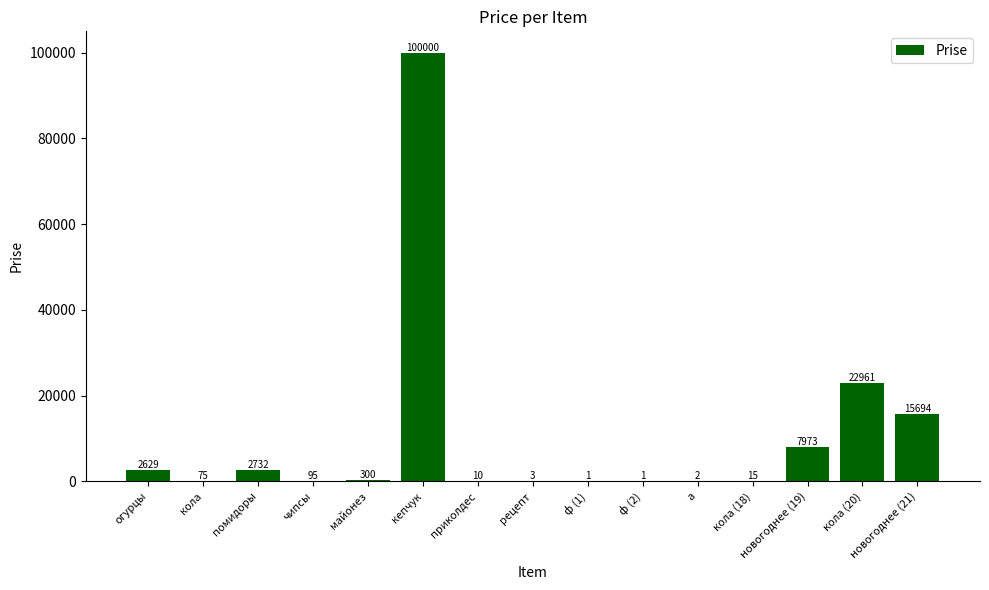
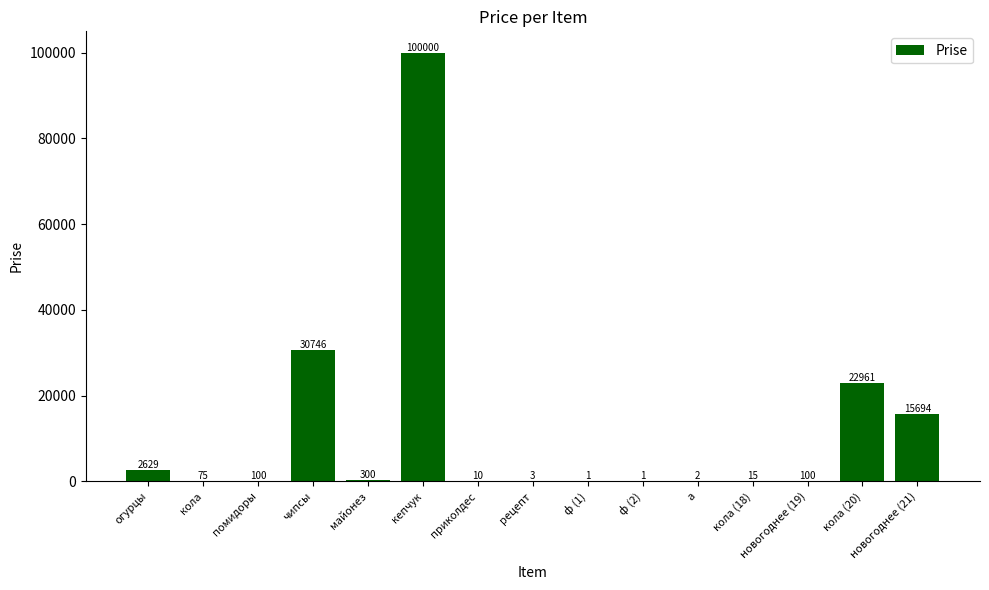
  {
    "огурцы": 2629,
    "кола": 75,
-   "помидоры": 2732,
-   "чипсы": 95,
+   "помидоры": 100,
+   "чипсы": 30746,
    "майонез": 300,
    "кепчук": 100000,
    "приколдес": 10,
    "рецепт": 3,
    "ф (1)": 1,
    "ф (2)": 1,
    "а": 2,
    "кола (18)": 15,
-   "новогоднее (19)": 7973,
+   "новогоднее (19)": 100,
    "кола (20)": 22961,
    "новогоднее (21)": 15694
  }
